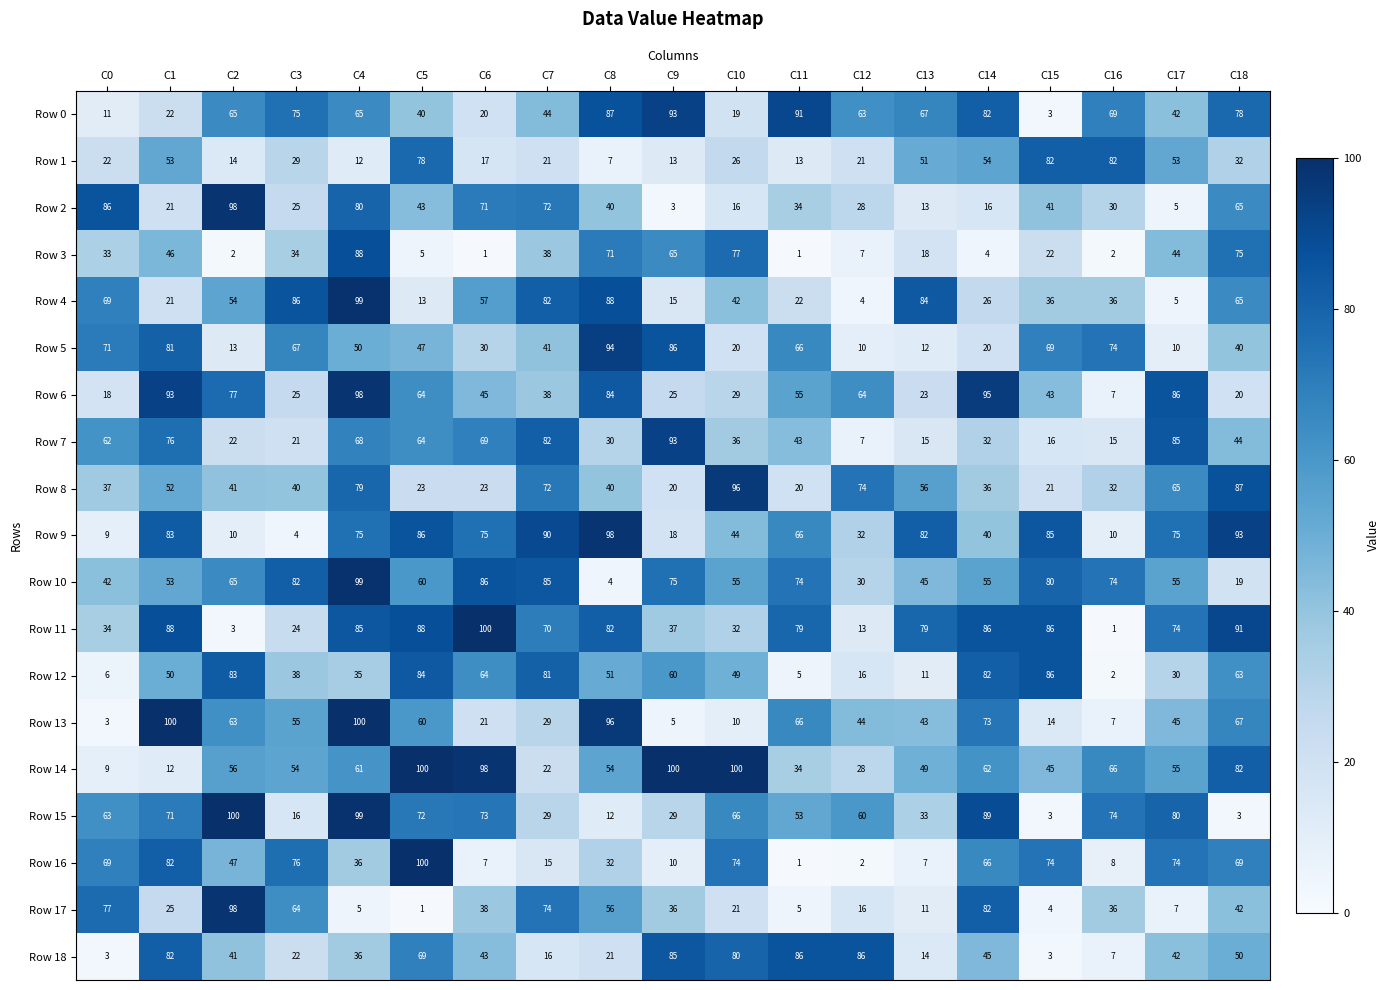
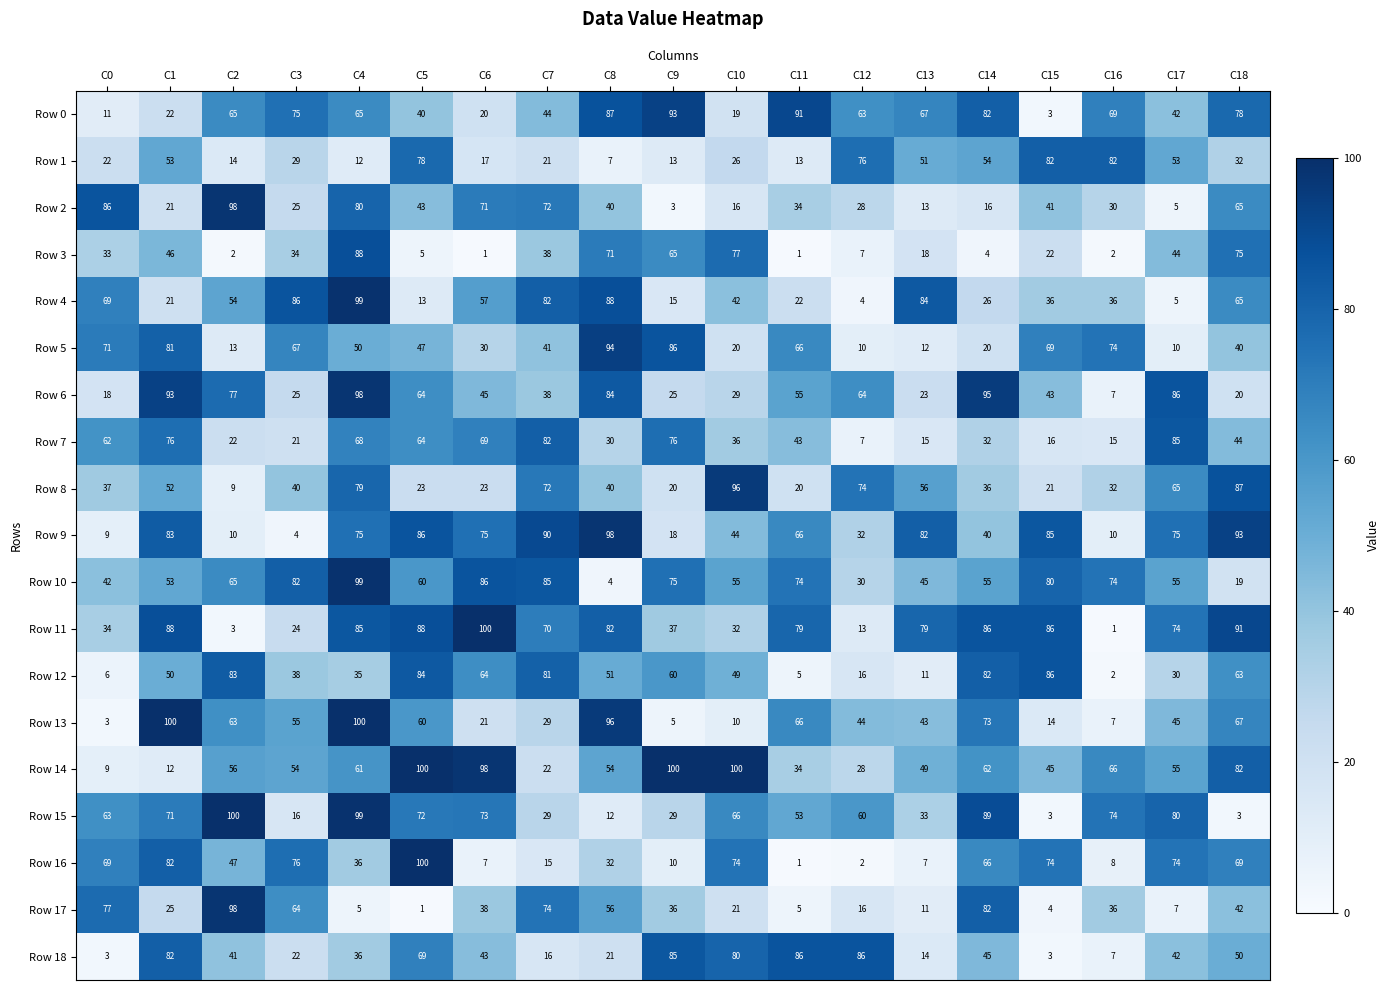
  {
    "Row 1": {
      "C0": 22,
      "C1": 53,
      "C2": 14,
      "C3": 29,
      "C4": 12,
      "C5": 78,
      "C6": 17,
      "C7": 21,
      "C8": 7,
      "C9": 13,
      "C10": 26,
      "C11": 13,
-     "C12": 21,
+     "C12": 76,
      "C13": 51,
      "C14": 54,
      "C15": 82,
      "C16": 82,
      "C17": 53,
      "C18": 32
    },
    "Row 7": {
      "C0": 62,
      "C1": 76,
      "C2": 22,
      "C3": 21,
      "C4": 68,
      "C5": 64,
      "C6": 69,
      "C7": 82,
      "C8": 30,
-     "C9": 93,
+     "C9": 76,
      "C10": 36,
      "C11": 43,
      "C12": 7,
      "C13": 15,
      "C14": 32,
      "C15": 16,
      "C16": 15,
      "C17": 85,
      "C18": 44
    },
    "Row 8": {
      "C0": 37,
      "C1": 52,
-     "C2": 41,
+     "C2": 9,
      "C3": 40,
      "C4": 79,
      "C5": 23,
      "C6": 23,
      "C7": 72,
      "C8": 40,
      "C9": 20,
      "C10": 96,
      "C11": 20,
      "C12": 74,
      "C13": 56,
      "C14": 36,
      "C15": 21,
      "C16": 32,
      "C17": 65,
      "C18": 87
    }
  }
